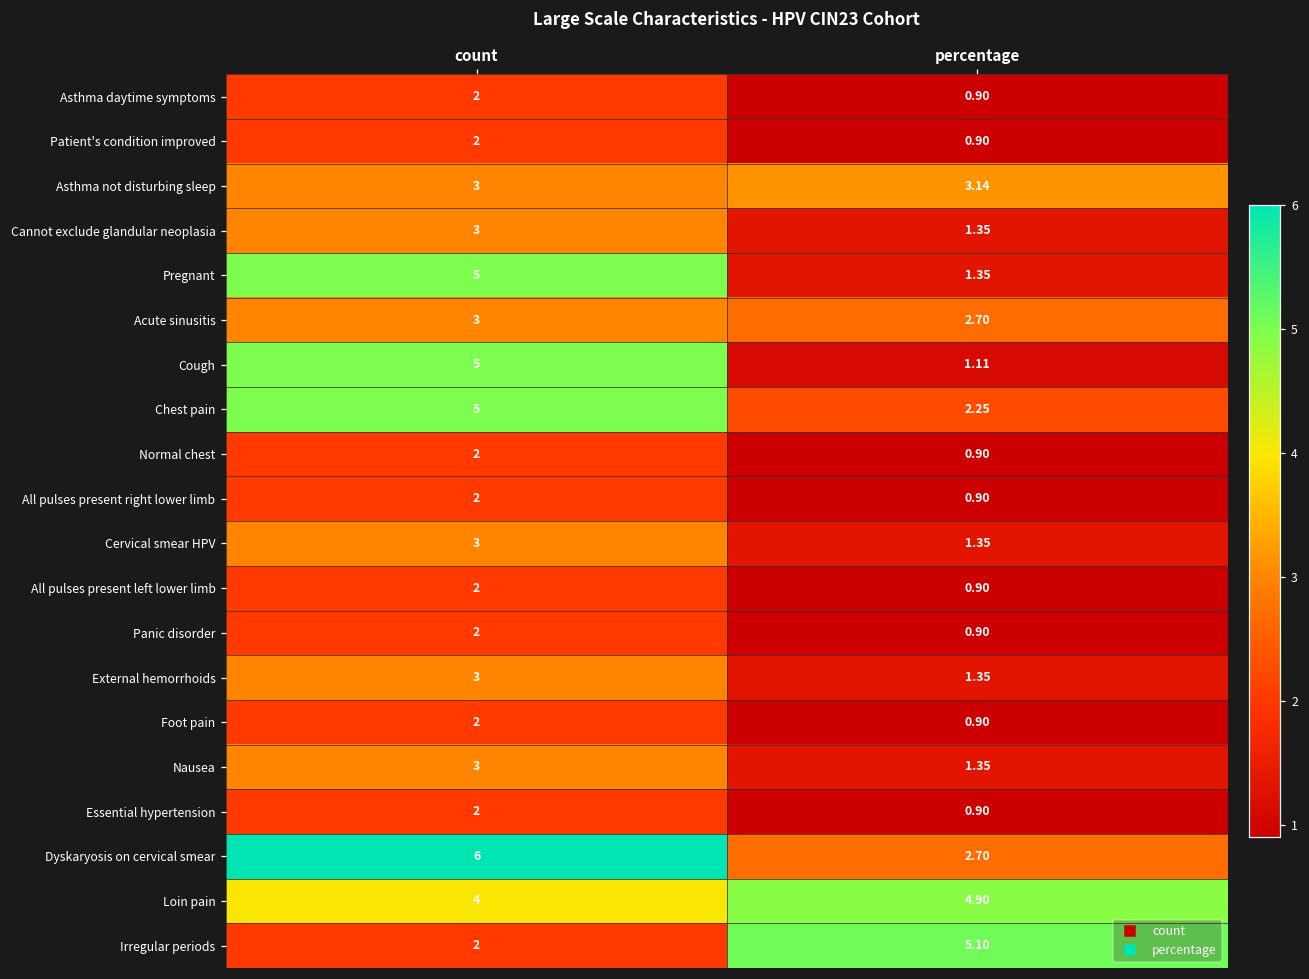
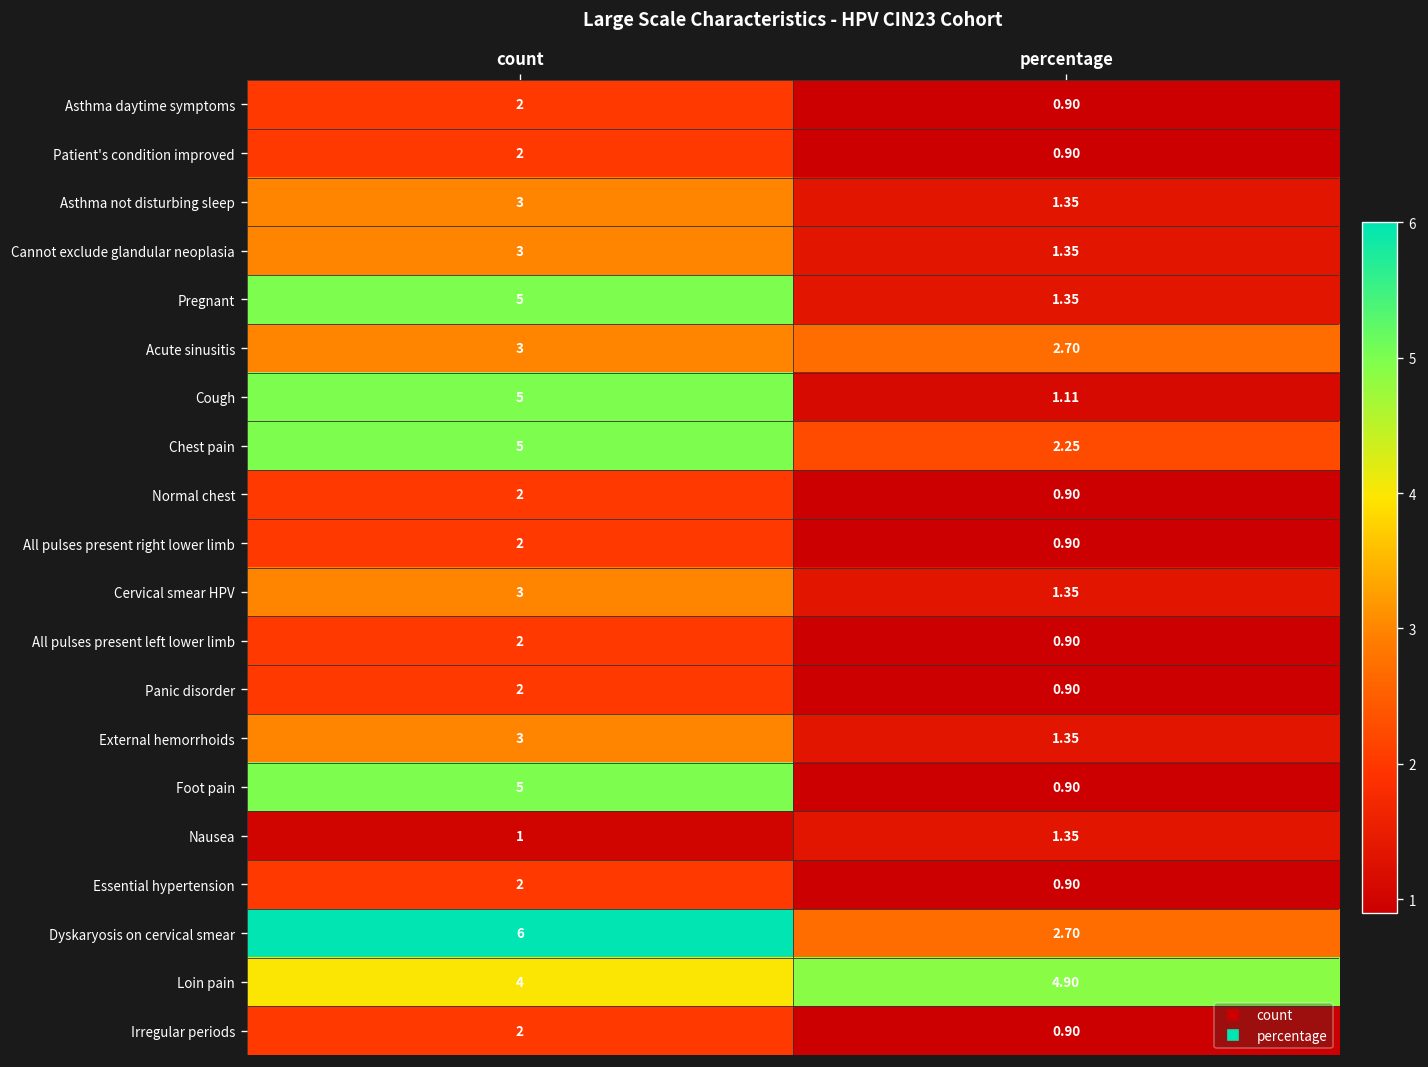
  {
    "Asthma daytime symptoms": {
      "count": 2,
      "percentage": 0.90
    },
    "Patient's condition improved": {
      "count": 2,
      "percentage": 0.90
    },
    "Asthma not disturbing sleep": {
      "count": 3,
-     "percentage": 3.14
+     "percentage": 1.35
    },
    "Cannot exclude glandular neoplasia": {
      "count": 3,
      "percentage": 1.35
    },
    "Pregnant": {
      "count": 5,
      "percentage": 1.35
    },
    "Acute sinusitis": {
      "count": 3,
      "percentage": 2.70
    },
    "Cough": {
      "count": 5,
      "percentage": 1.11
    },
    "Chest pain": {
      "count": 5,
      "percentage": 2.25
    },
    "Normal chest": {
      "count": 2,
      "percentage": 0.90
    },
    "All pulses present right lower limb": {
      "count": 2,
      "percentage": 0.90
    },
    "Cervical smear HPV": {
      "count": 3,
      "percentage": 1.35
    },
    "All pulses present left lower limb": {
      "count": 2,
      "percentage": 0.90
    },
    "Panic disorder": {
      "count": 2,
      "percentage": 0.90
    },
    "External hemorrhoids": {
      "count": 3,
      "percentage": 1.35
    },
    "Foot pain": {
-     "count": 2,
+     "count": 5,
      "percentage": 0.90
    },
    "Nausea": {
-     "count": 3,
+     "count": 1,
      "percentage": 1.35
    },
    "Essential hypertension": {
      "count": 2,
      "percentage": 0.90
    },
    "Dyskaryosis on cervical smear": {
      "count": 6,
      "percentage": 2.70
    },
    "Loin pain": {
      "count": 4,
      "percentage": 4.90
    },
    "Irregular periods": {
      "count": 2,
-     "percentage": 5.10
+     "percentage": 0.90
    }
  }
